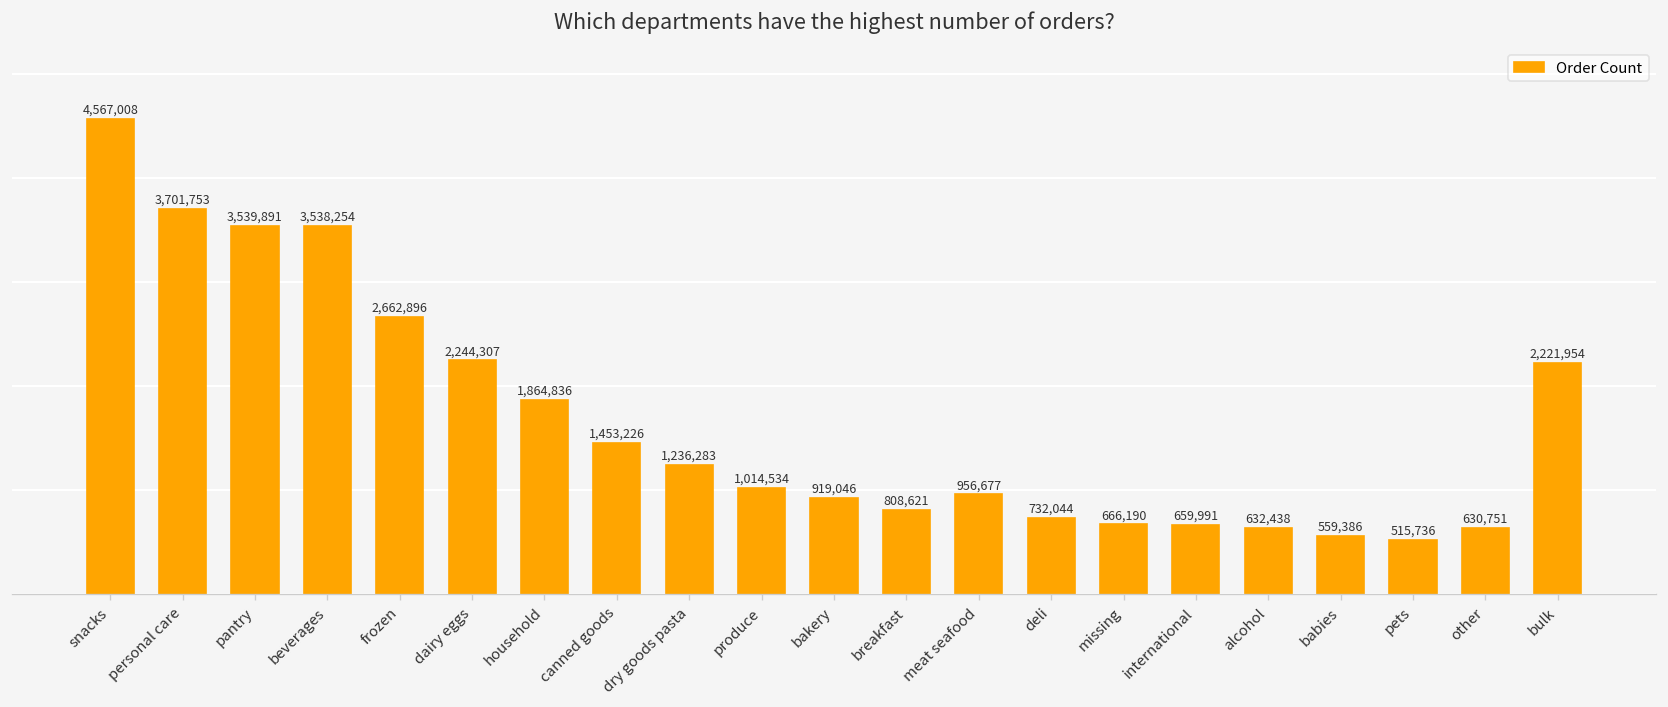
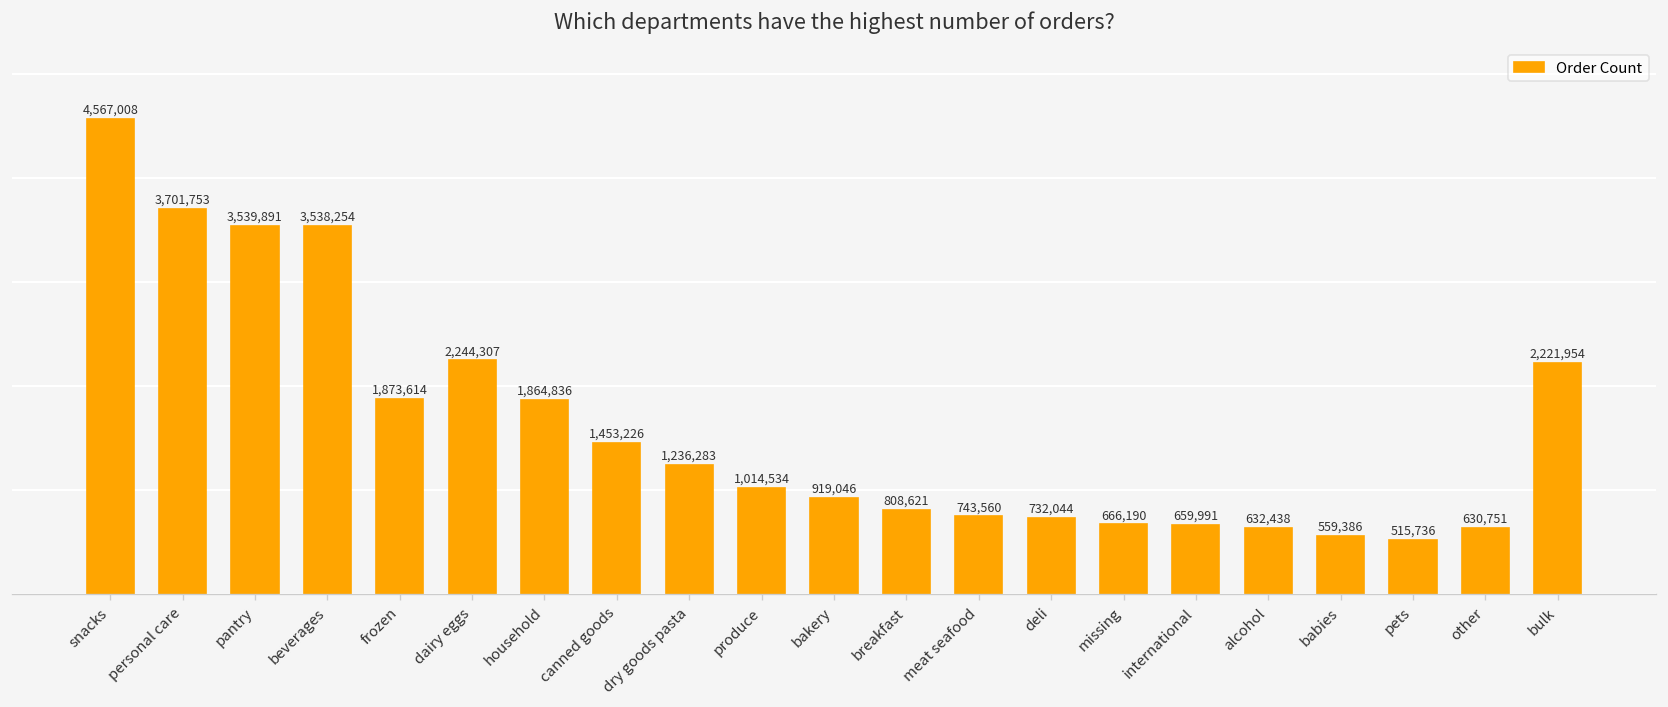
  {
    "snacks": "4,567,008",
    "personal care": "3,701,753",
    "pantry": "3,539,891",
    "beverages": "3,538,254",
-   "frozen": "2,662,896",
+   "frozen": "1,873,614",
    "dairy eggs": "2,244,307",
    "household": "1,864,836",
    "canned goods": "1,453,226",
    "dry goods pasta": "1,236,283",
    "produce": "1,014,534",
    "bakery": "919,046",
    "breakfast": "808,621",
-   "meat seafood": "956,677",
+   "meat seafood": "743,560",
    "deli": "732,044",
    "missing": "666,190",
    "international": "659,991",
    "alcohol": "632,438",
    "babies": "559,386",
    "pets": "515,736",
    "other": "630,751",
    "bulk": "2,221,954"
  }
